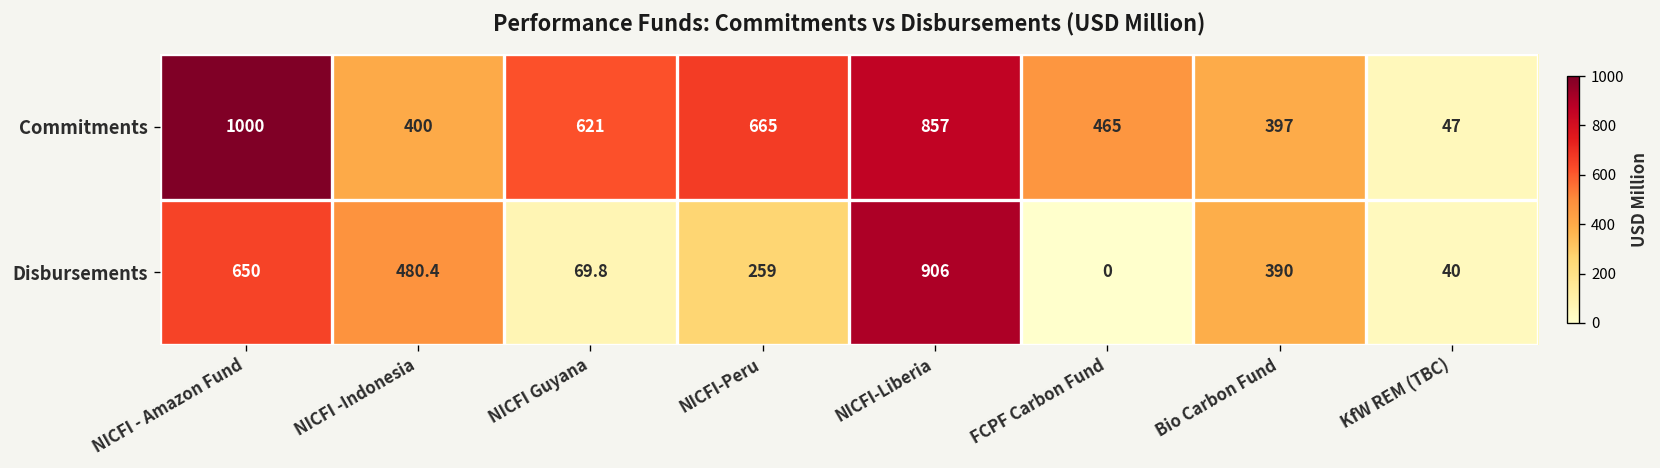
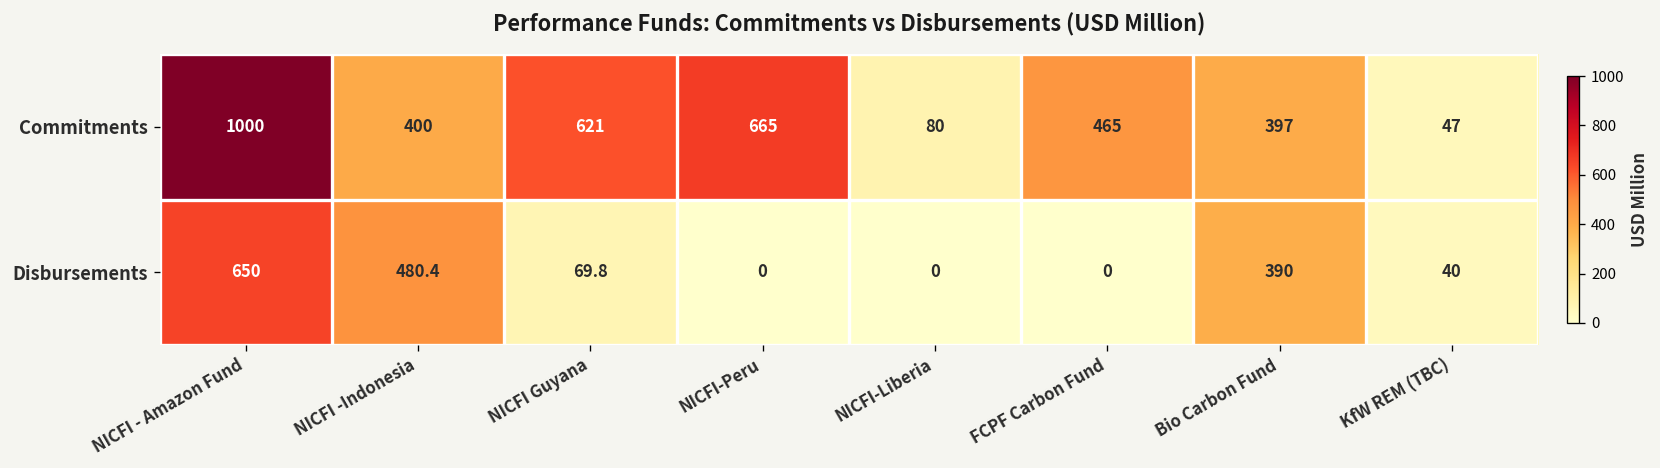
  {
    "Commitments": {
      "NICFI - Amazon Fund": 1000,
      "NICFI -Indonesia": 400,
      "NICFI Guyana": 621,
      "NICFI-Peru": 665,
-     "NICFI-Liberia": 857,
+     "NICFI-Liberia": 80,
      "FCPF Carbon Fund": 465,
      "Bio Carbon Fund": 397,
      "KfW REM (TBC)": 47
    },
    "Disbursements": {
      "NICFI - Amazon Fund": 650,
      "NICFI -Indonesia": 480.4,
      "NICFI Guyana": 69.8,
-     "NICFI-Peru": 259,
-     "NICFI-Liberia": 906,
+     "NICFI-Peru": 0,
+     "NICFI-Liberia": 0,
      "FCPF Carbon Fund": 0,
      "Bio Carbon Fund": 390,
      "KfW REM (TBC)": 40
    }
  }
